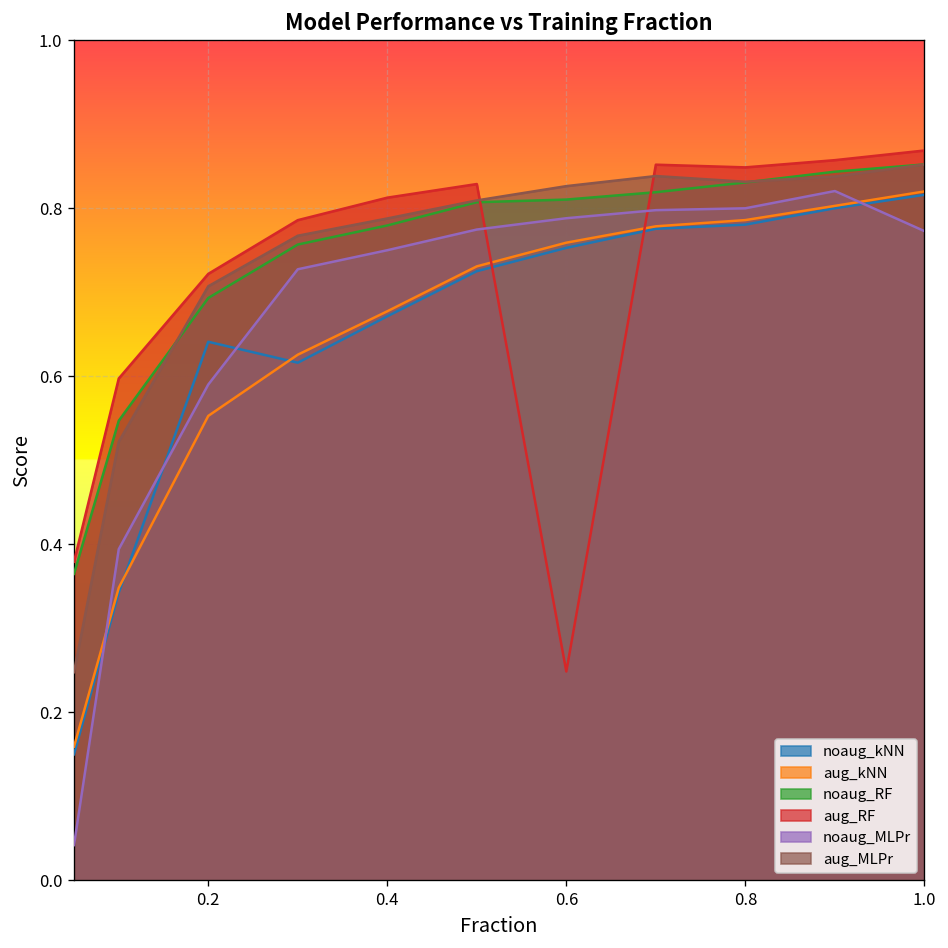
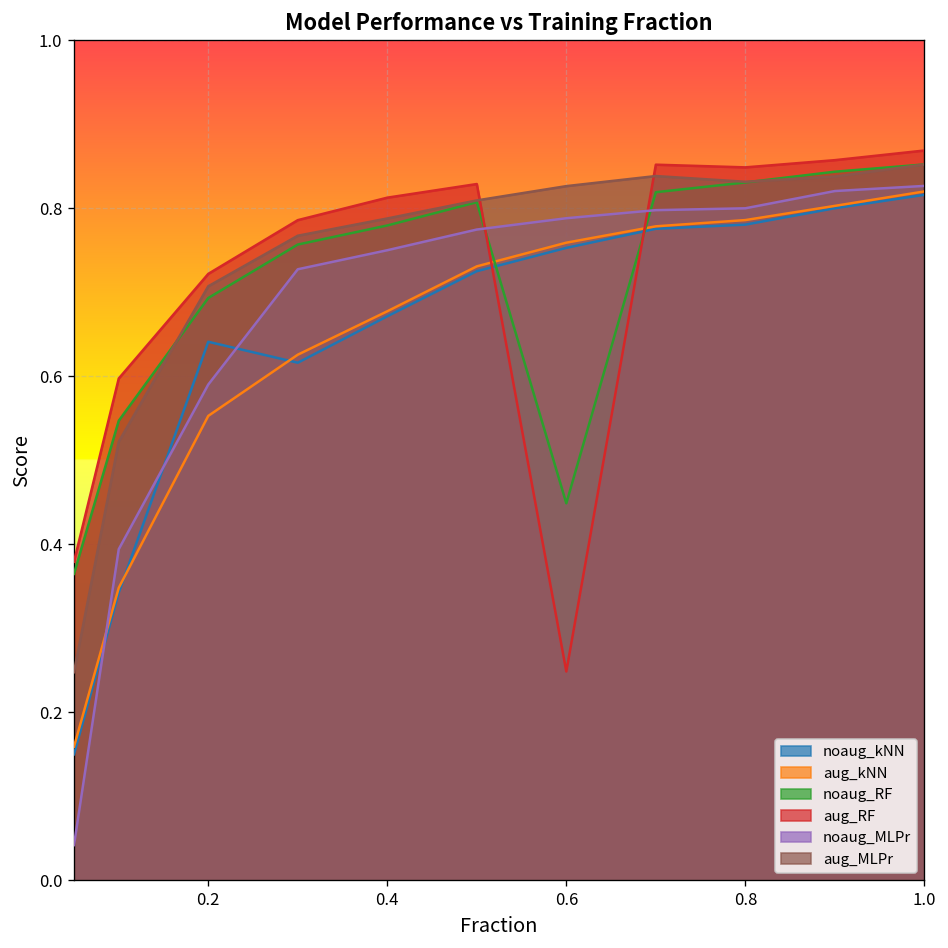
  {
    "noaug_kNN": {
      "0.2": 0.64,
      "0.4": 0.67,
      "0.6": 0.75,
      "0.8": 0.78,
      "1.0": 0.82
    },
    "aug_kNN": {
      "0.2": 0.55,
      "0.4": 0.68,
      "0.6": 0.76,
      "0.8": 0.79,
      "1.0": 0.82
    },
    "noaug_RF": {
      "0.2": 0.69,
      "0.4": 0.78,
-     "0.6": 0.81
+     "0.6": 0.45
    },
    "aug_RF": {
      "0.2": 0.72,
      "0.4": 0.81,
      "0.6": 0.25,
      "0.8": 0.85,
      "1.0": 0.87
    },
    "noaug_MLPr": {
      "0.2": 0.59,
      "0.4": 0.75,
      "0.6": 0.79,
      "0.8": 0.80,
-     "1.0": 0.77
+     "1.0": 0.83
    },
    "aug_MLPr": {
      "0.2": 0.71,
      "0.4": 0.79,
      "0.6": 0.83
    }
  }
